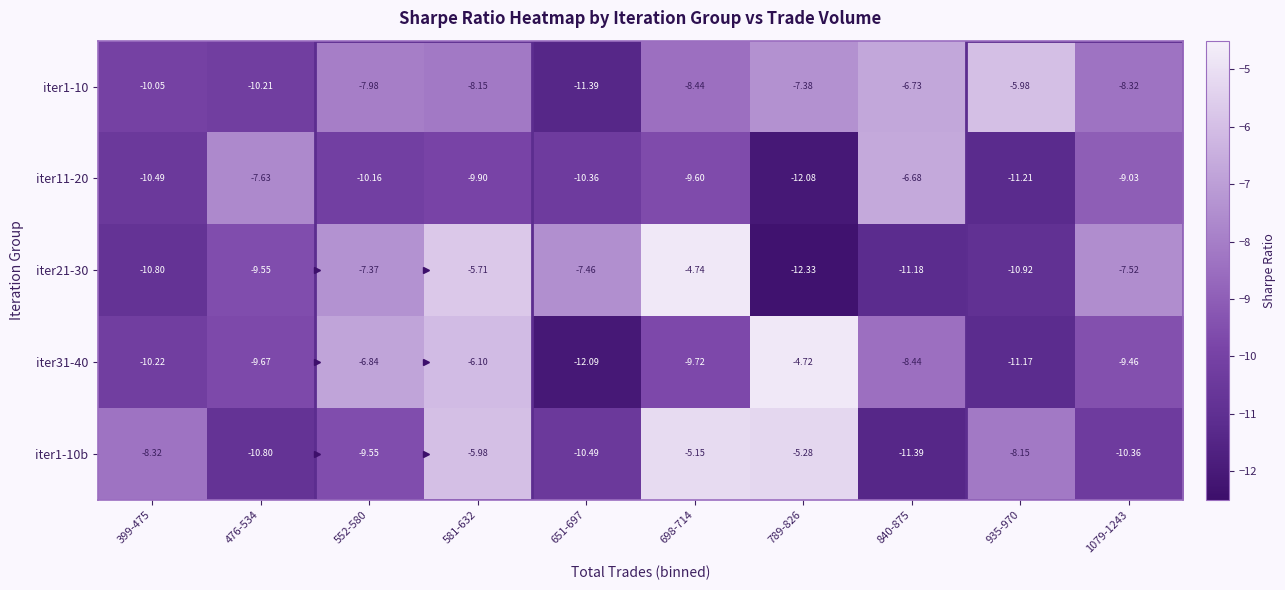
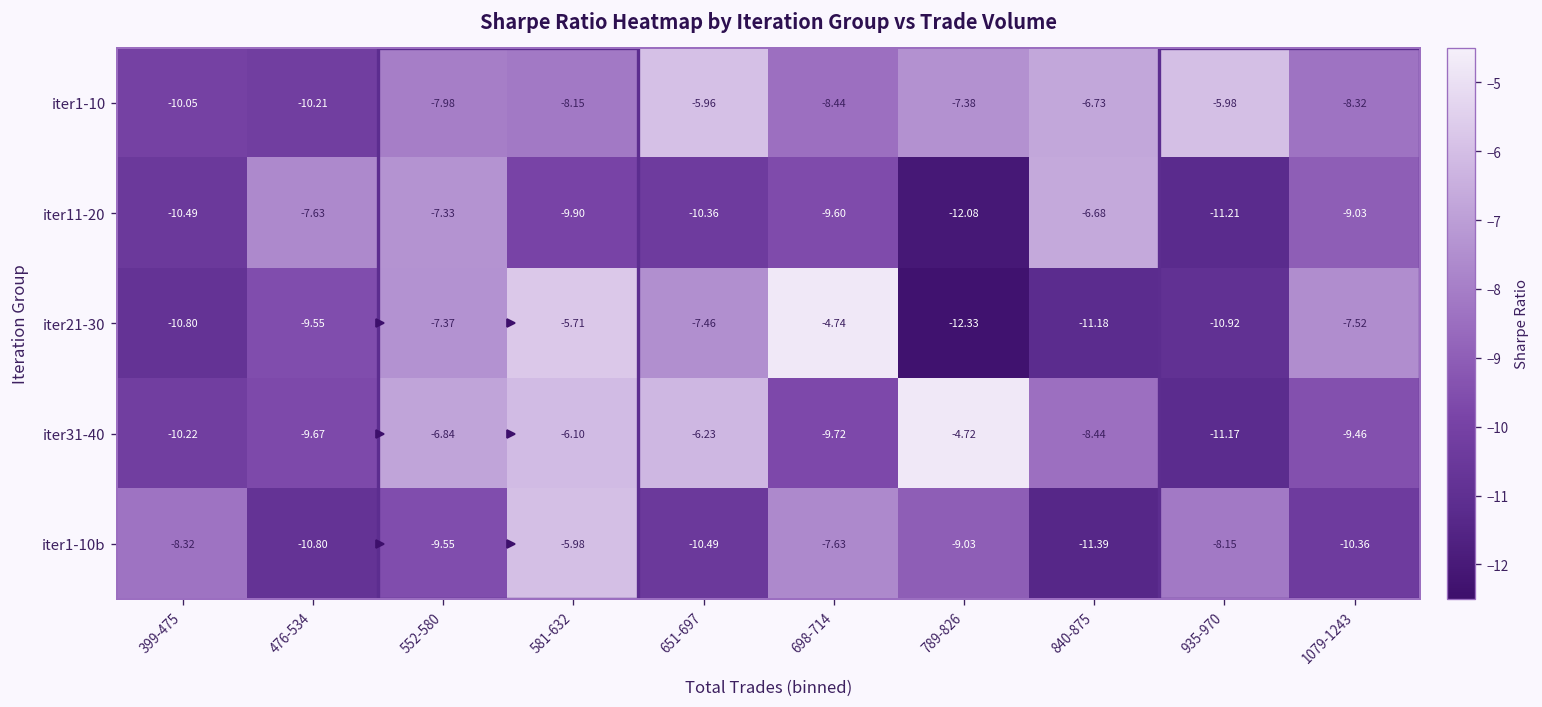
  {
    "iter1-10": {
      "399-475": -10.05,
      "476-534": -10.21,
      "552-580": -7.98,
      "581-632": -8.15,
-     "651-697": -11.39,
+     "651-697": -5.96,
      "698-714": -8.44,
      "789-826": -7.38,
      "840-875": -6.73,
      "935-970": -5.98,
      "1079-1243": -8.32
    },
    "iter11-20": {
      "399-475": -10.49,
      "476-534": -7.63,
-     "552-580": -10.16,
+     "552-580": -7.33,
      "581-632": -9.90,
      "651-697": -10.36,
      "698-714": -9.60,
      "789-826": -12.08,
      "840-875": -6.68,
      "935-970": -11.21,
      "1079-1243": -9.03
    },
    "iter21-30": {
      "399-475": -10.80,
      "476-534": -9.55,
      "552-580": -7.37,
      "581-632": -5.71,
      "651-697": -7.46,
      "698-714": -4.74,
      "789-826": -12.33,
      "840-875": -11.18,
      "935-970": -10.92,
      "1079-1243": -7.52
    },
    "iter31-40": {
      "399-475": -10.22,
      "476-534": -9.67,
      "552-580": -6.84,
      "581-632": -6.10,
-     "651-697": -12.09,
+     "651-697": -6.23,
      "698-714": -9.72,
      "789-826": -4.72,
      "840-875": -8.44,
      "935-970": -11.17,
      "1079-1243": -9.46
    },
    "iter1-10b": {
      "399-475": -8.32,
      "476-534": -10.80,
      "552-580": -9.55,
      "581-632": -5.98,
      "651-697": -10.49,
-     "698-714": -5.15,
-     "789-826": -5.28,
+     "698-714": -7.63,
+     "789-826": -9.03,
      "840-875": -11.39,
      "935-970": -8.15,
      "1079-1243": -10.36
    }
  }
